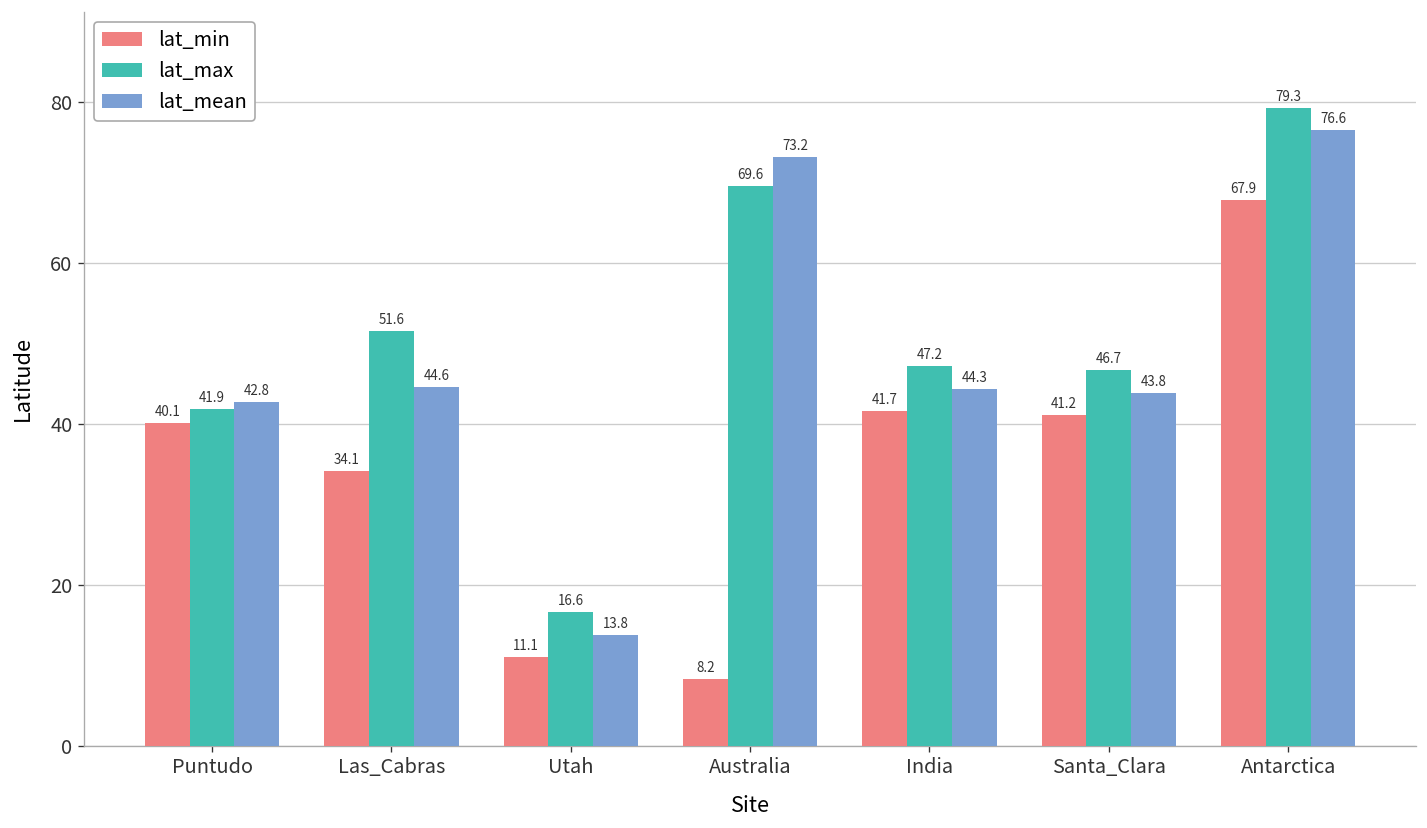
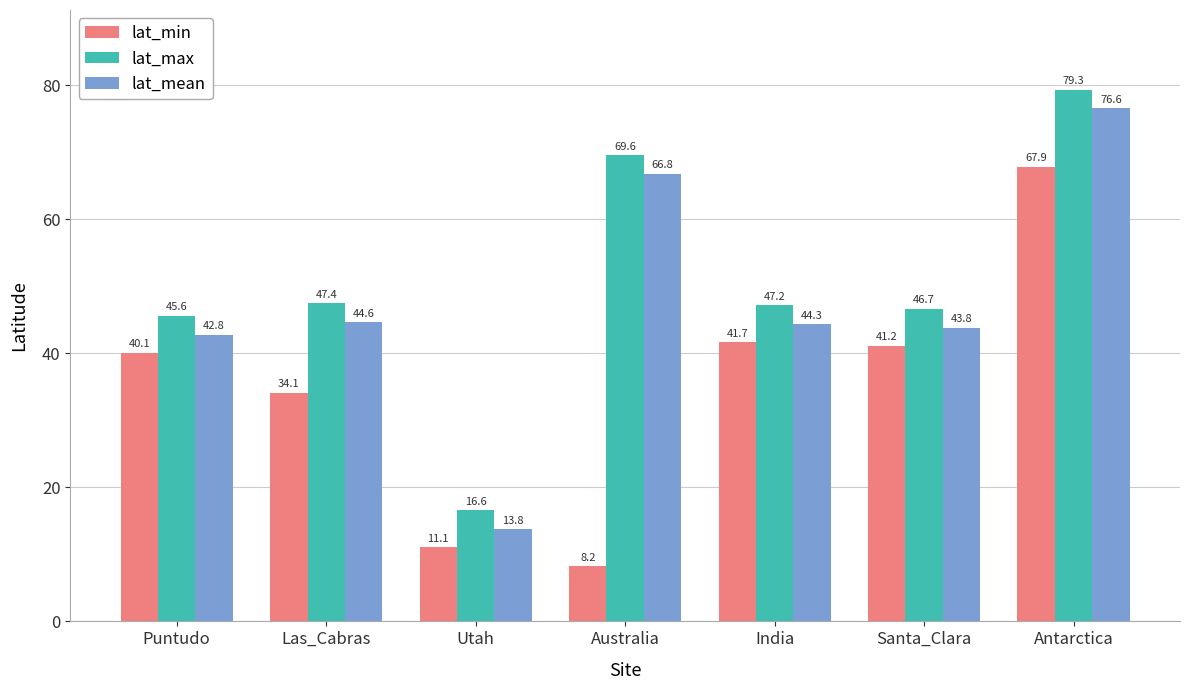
  {
    "lat_min": {
      "Puntudo": 40.1,
      "Las_Cabras": 34.1,
      "Utah": 11.1,
      "Australia": 8.2,
      "India": 41.7,
      "Santa_Clara": 41.2,
      "Antarctica": 67.9
    },
    "lat_max": {
-     "Puntudo": 41.9,
-     "Las_Cabras": 51.6,
+     "Puntudo": 45.6,
+     "Las_Cabras": 47.4,
      "Utah": 16.6,
      "Australia": 69.6,
      "India": 47.2,
      "Santa_Clara": 46.7,
      "Antarctica": 79.3
    },
    "lat_mean": {
      "Puntudo": 42.8,
      "Las_Cabras": 44.6,
      "Utah": 13.8,
-     "Australia": 73.2,
+     "Australia": 66.8,
      "India": 44.3,
      "Santa_Clara": 43.8,
      "Antarctica": 76.6
    }
  }
